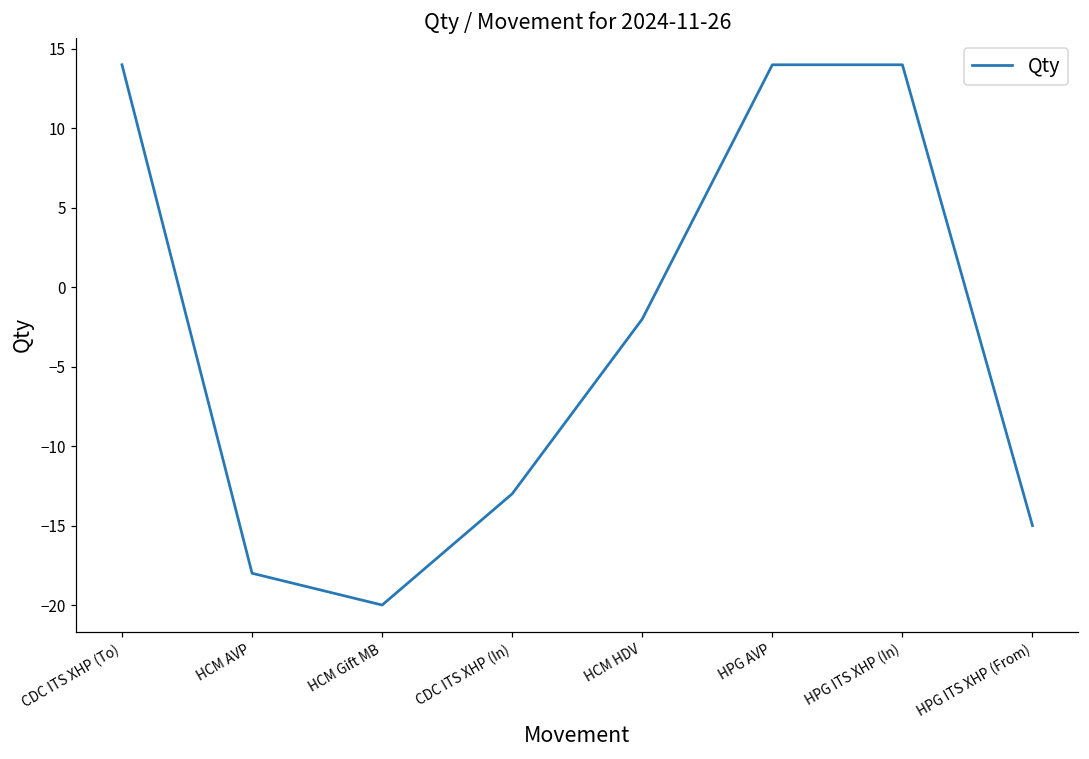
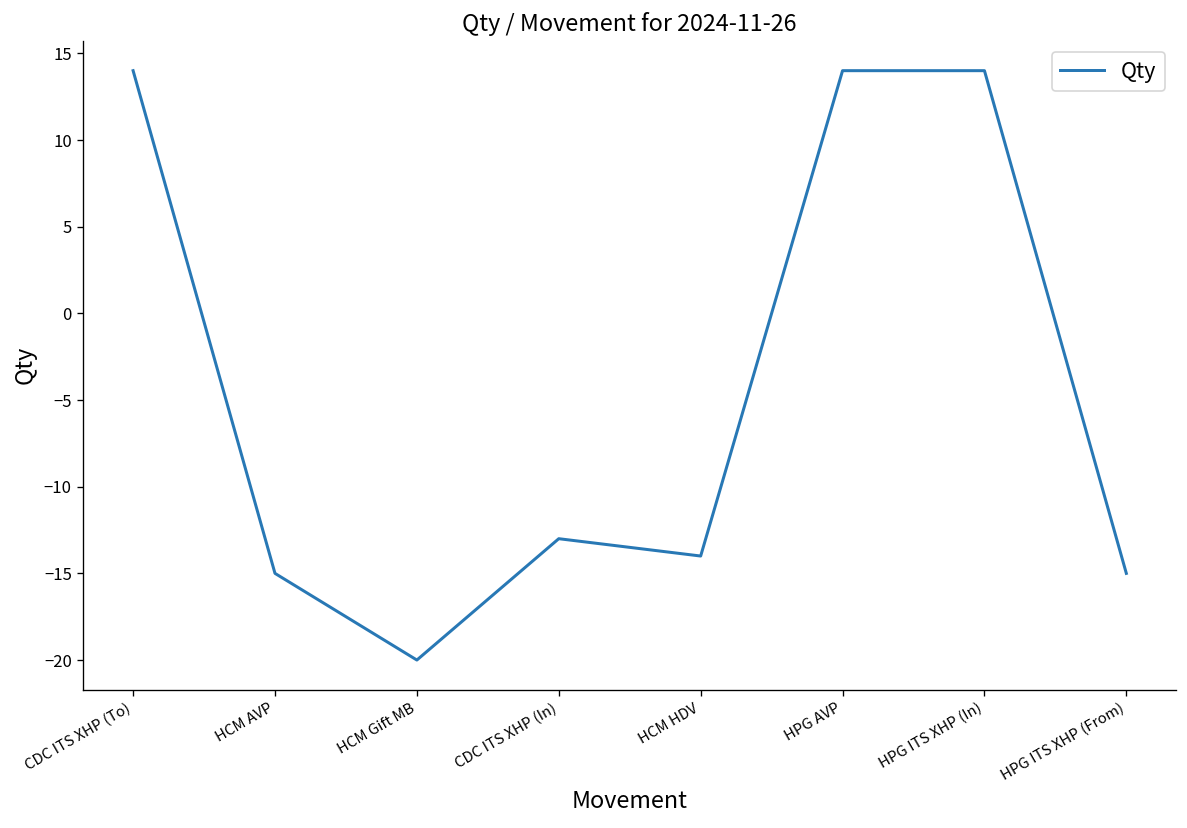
  {
    "CDC ITS XHP (To)": 14,
-   "HCM AVP": -18,
+   "HCM AVP": -15,
    "HCM Gift MB": -20,
    "CDC ITS XHP (In)": -13,
-   "HCM HDV": -2,
+   "HCM HDV": -14,
    "HPG AVP": 14,
    "HPG ITS XHP (In)": 14,
    "HPG ITS XHP (From)": -15
  }
